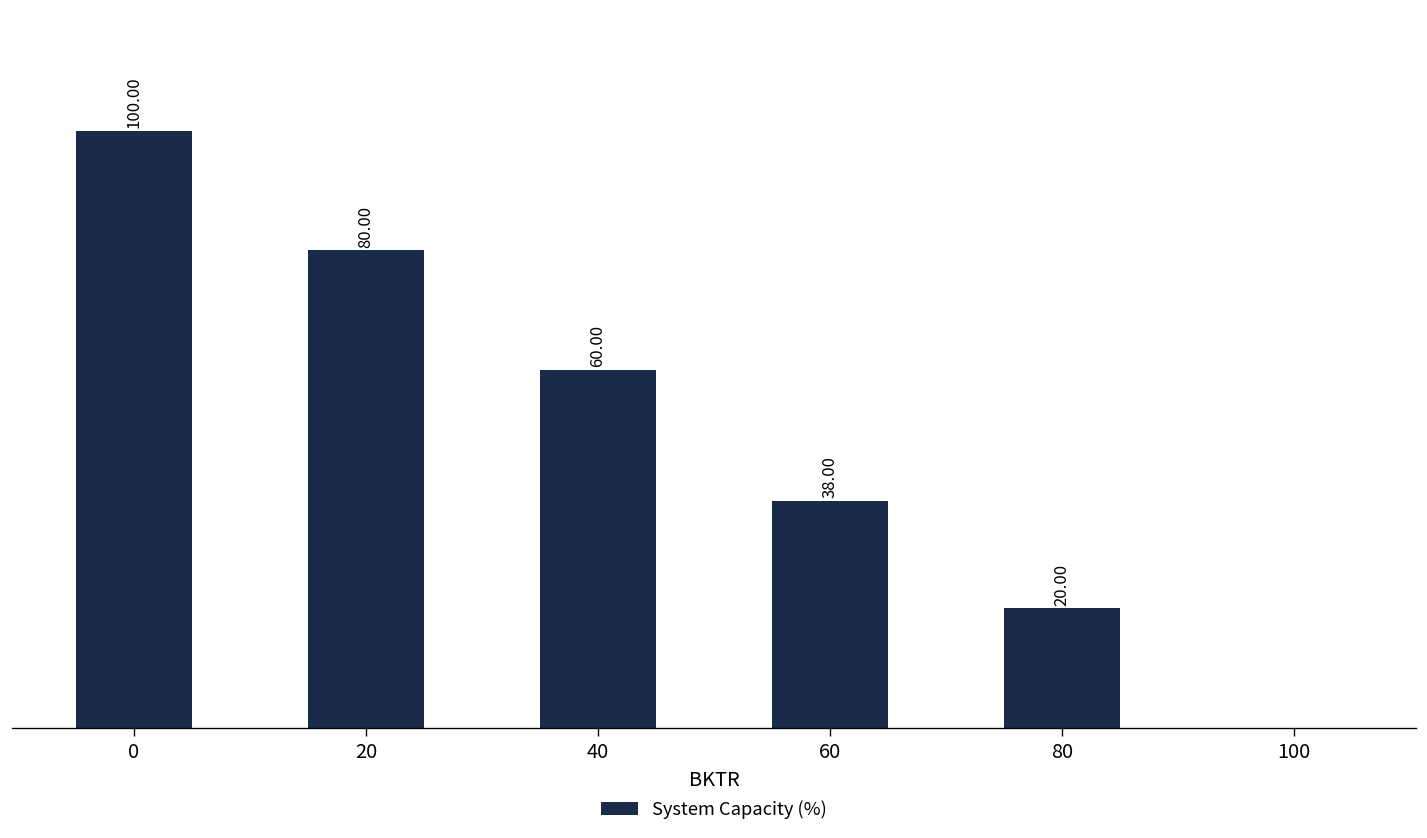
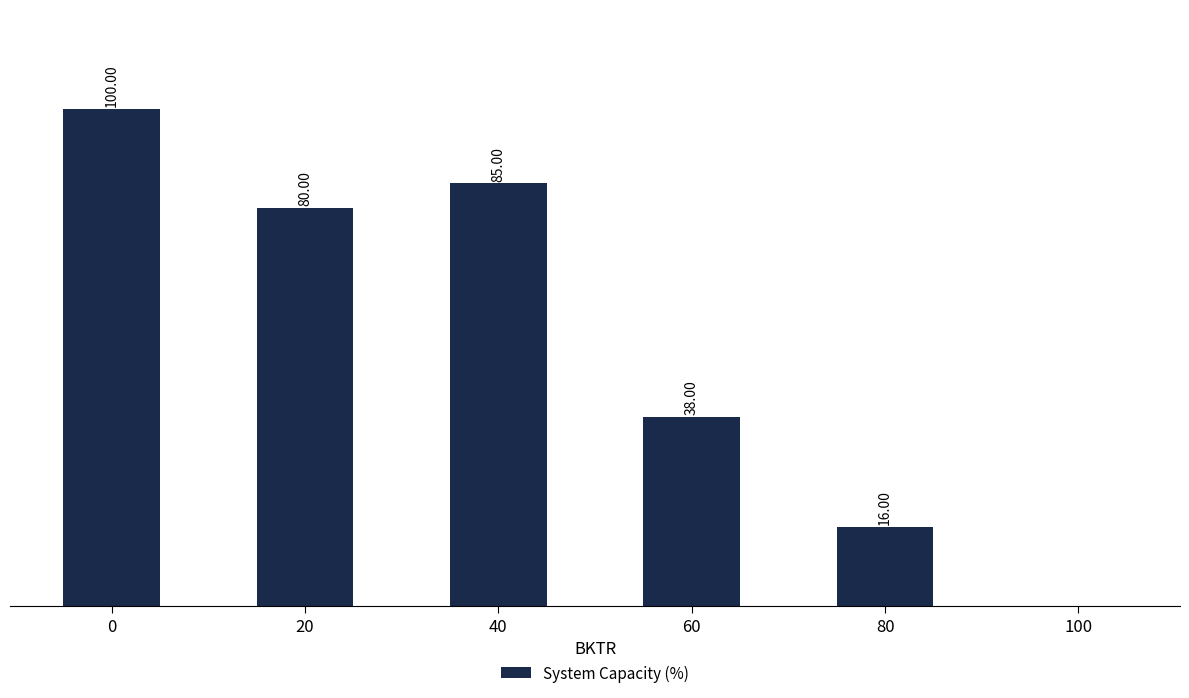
  {
    "0": 100.00,
    "20": 80.00,
-   "40": 60.00,
+   "40": 85.00,
    "60": 38.00,
-   "80": 20.00
+   "80": 16.00
  }
